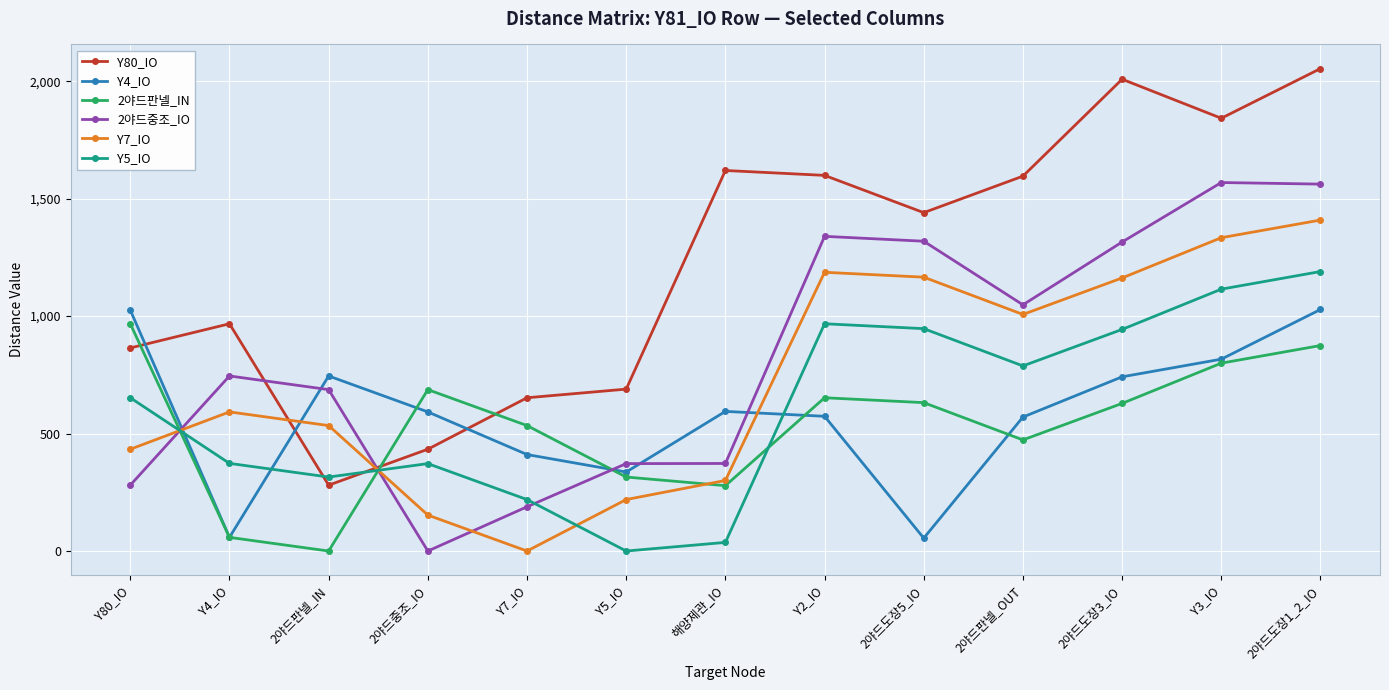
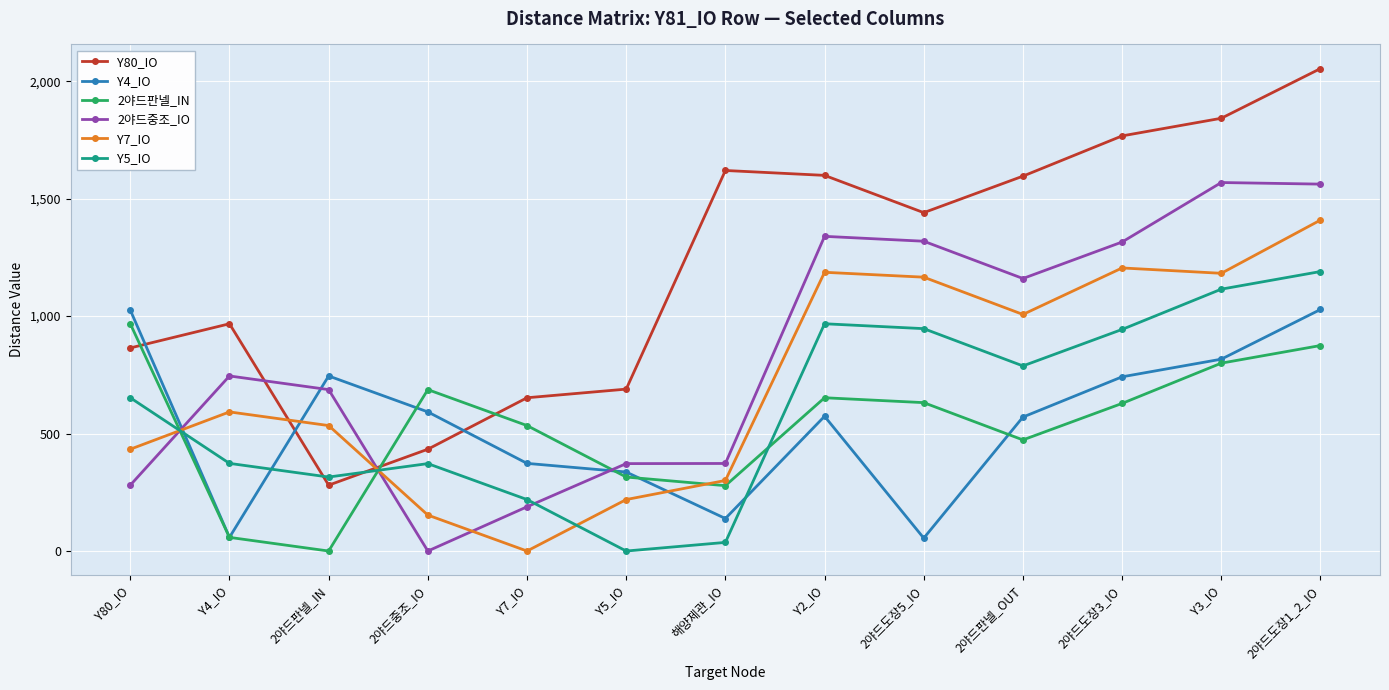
  {
    "Y80_IO": {
      "Y80_IO": "860",
      "Y4_IO": "970",
      "2야드판넬_IN": "280",
      "2야드중조_IO": "430",
      "Y7_IO": "650",
      "Y5_IO": "690",
      "해양제관_IO": "1,620",
      "Y2_IO": "1,600",
      "2야드도장5_IO": "1,440",
      "2야드판넬_OUT": "1,600",
-     "2야드도장3_IO": "2,010",
+     "2야드도장3_IO": "1,770",
      "Y3_IO": "1,840",
      "2야드도장1_2_IO": "2,050"
    },
    "Y4_IO": {
      "Y80_IO": "1,030",
      "2야드판넬_IN": "750",
      "2야드중조_IO": "590",
-     "Y7_IO": "410",
+     "Y7_IO": "370",
      "Y5_IO": "340",
-     "해양제관_IO": "590",
+     "해양제관_IO": "140",
      "Y2_IO": "570",
      "2야드도장5_IO": "50",
      "2야드판넬_OUT": "570",
      "2야드도장3_IO": "740",
      "Y3_IO": "820",
      "2야드도장1_2_IO": "1,030"
    },
    "2야드중조_IO": {
      "Y80_IO": "280",
      "Y4_IO": "750",
      "2야드판넬_IN": "690",
      "2야드중조_IO": "0",
      "Y7_IO": "190",
      "Y5_IO": "370",
      "해양제관_IO": "370",
      "Y2_IO": "1,340",
      "2야드도장5_IO": "1,320",
-     "2야드판넬_OUT": "1,050",
+     "2야드판넬_OUT": "1,160",
      "2야드도장3_IO": "1,320",
      "Y3_IO": "1,570",
      "2야드도장1_2_IO": "1,560"
    },
    "Y7_IO": {
      "Y80_IO": "430",
      "Y4_IO": "590",
      "2야드판넬_IN": "530",
      "2야드중조_IO": "150",
      "Y7_IO": "0",
      "Y5_IO": "220",
      "해양제관_IO": "300",
      "Y2_IO": "1,190",
      "2야드도장5_IO": "1,170",
      "2야드판넬_OUT": "1,010",
-     "2야드도장3_IO": "1,160",
-     "Y3_IO": "1,330",
+     "2야드도장3_IO": "1,200",
+     "Y3_IO": "1,180",
      "2야드도장1_2_IO": "1,410"
    }
  }
